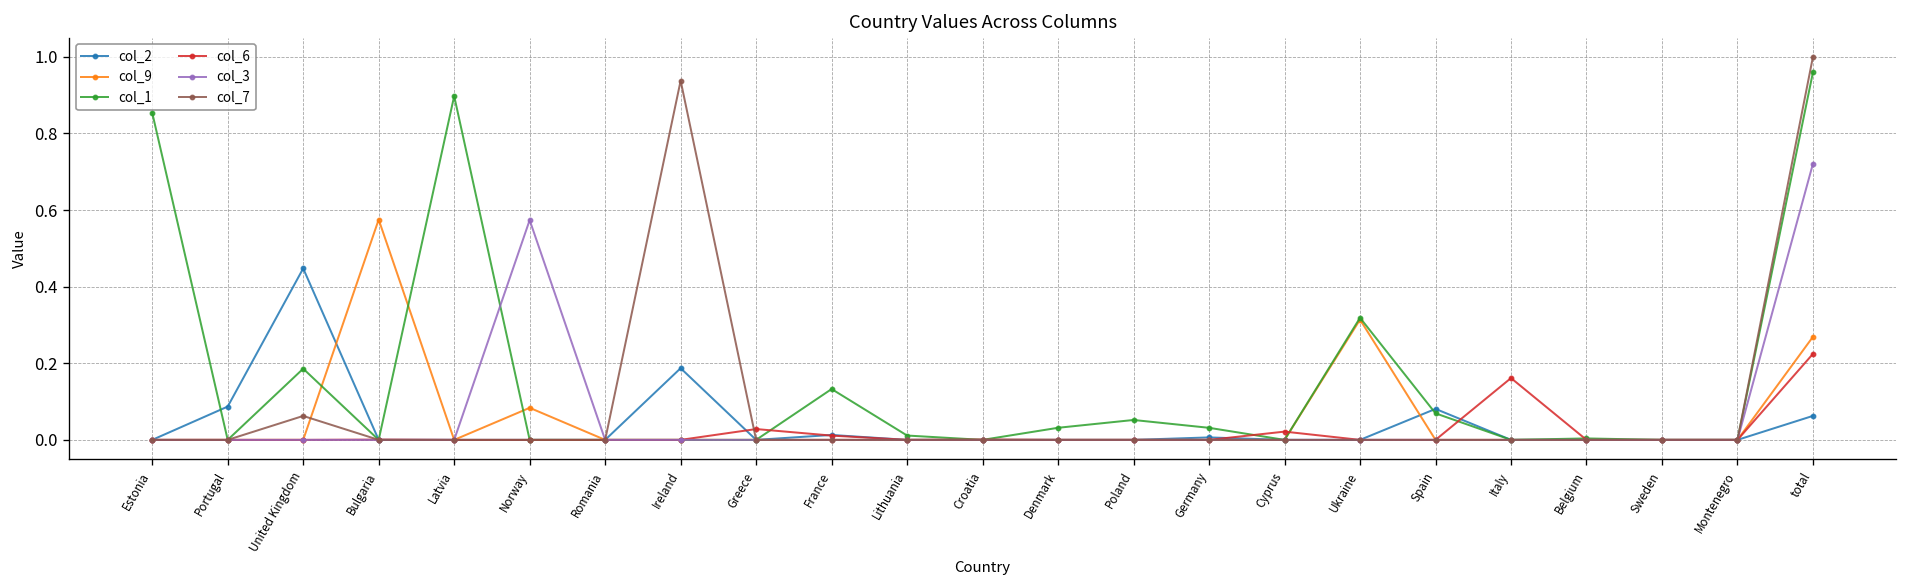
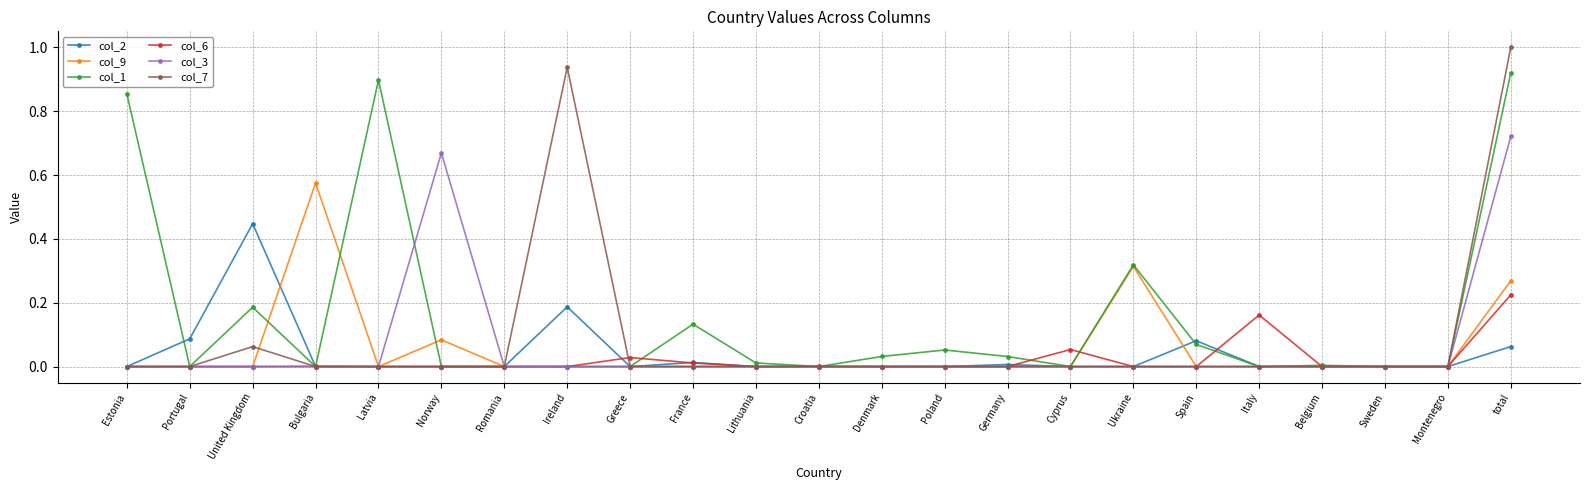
  {
    "col_2": {
      "Portugal": 0.09,
      "United Kingdom": 0.45,
      "Ireland": 0.19,
      "Spain": 0.08,
      "total": 0.06
    },
    "col_9": {
      "Bulgaria": 0.57,
      "Norway": 0.08,
      "total": 0.27
    },
    "col_1": {
      "Estonia": 0.85,
      "United Kingdom": 0.19,
      "Latvia": 0.90,
      "France": 0.13,
      "Lithuania": 0.01,
      "Denmark": 0.03,
      "Poland": 0.05,
      "Germany": 0.03,
      "Spain": 0.07,
-     "total": 0.96
+     "total": 0.92
    },
    "col_6": {
      "Greece": 0.03,
-     "Cyprus": 0.02,
+     "Cyprus": 0.05,
      "Italy": 0.16,
      "total": 0.22
    },
    "col_3": {
-     "Norway": 0.57,
+     "Norway": 0.67,
      "total": 0.72
    },
    "col_7": {
      "United Kingdom": 0.06,
      "Ireland": 0.94,
      "total": 1.00
    }
  }
